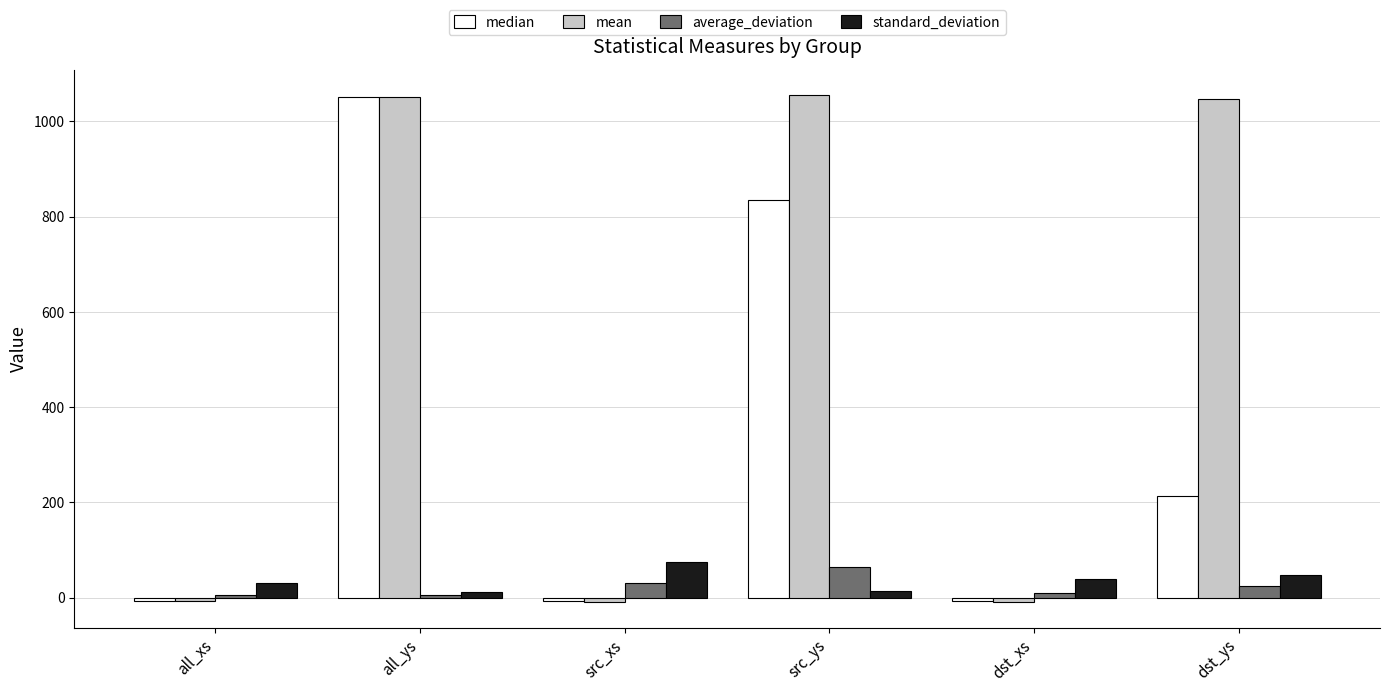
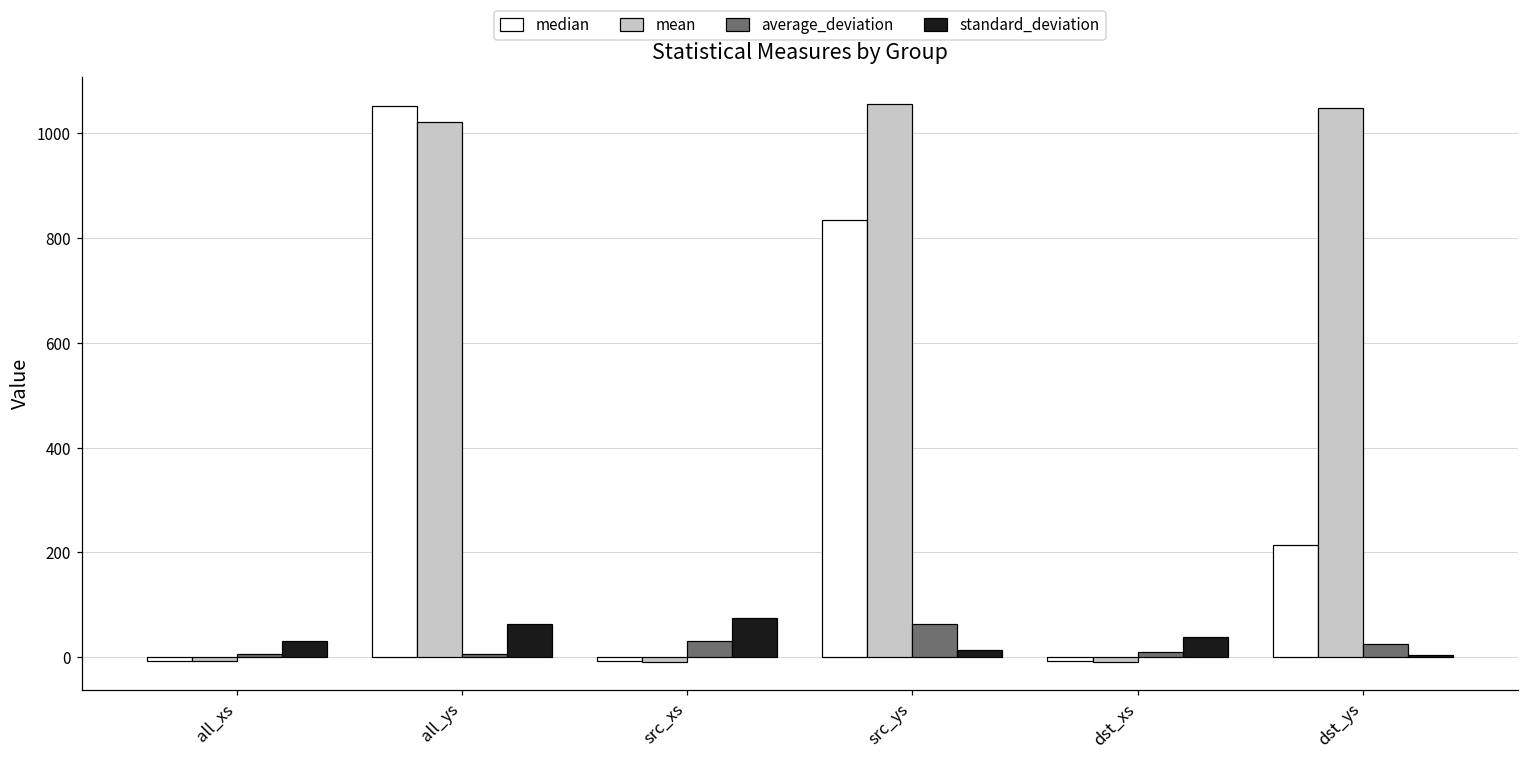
  {
    "median": {
      "all_xs": -10,
      "all_ys": 1050,
      "src_xs": -10,
      "src_ys": 830,
      "dst_xs": -10,
      "dst_ys": 210
    },
    "mean": {
      "all_xs": -10,
-     "all_ys": 1050,
+     "all_ys": 1020,
      "src_xs": -10,
      "src_ys": 1050,
      "dst_xs": -10,
      "dst_ys": 1050
    },
    "average_deviation": {
      "all_xs": 10,
      "all_ys": 10,
      "src_xs": 30,
      "src_ys": 60,
      "dst_xs": 10,
      "dst_ys": 30
    },
    "standard_deviation": {
      "all_xs": 30,
-     "all_ys": 10,
+     "all_ys": 60,
      "src_xs": 70,
      "src_ys": 10,
      "dst_xs": 40,
-     "dst_ys": 50
+     "dst_ys": 0
    }
  }
